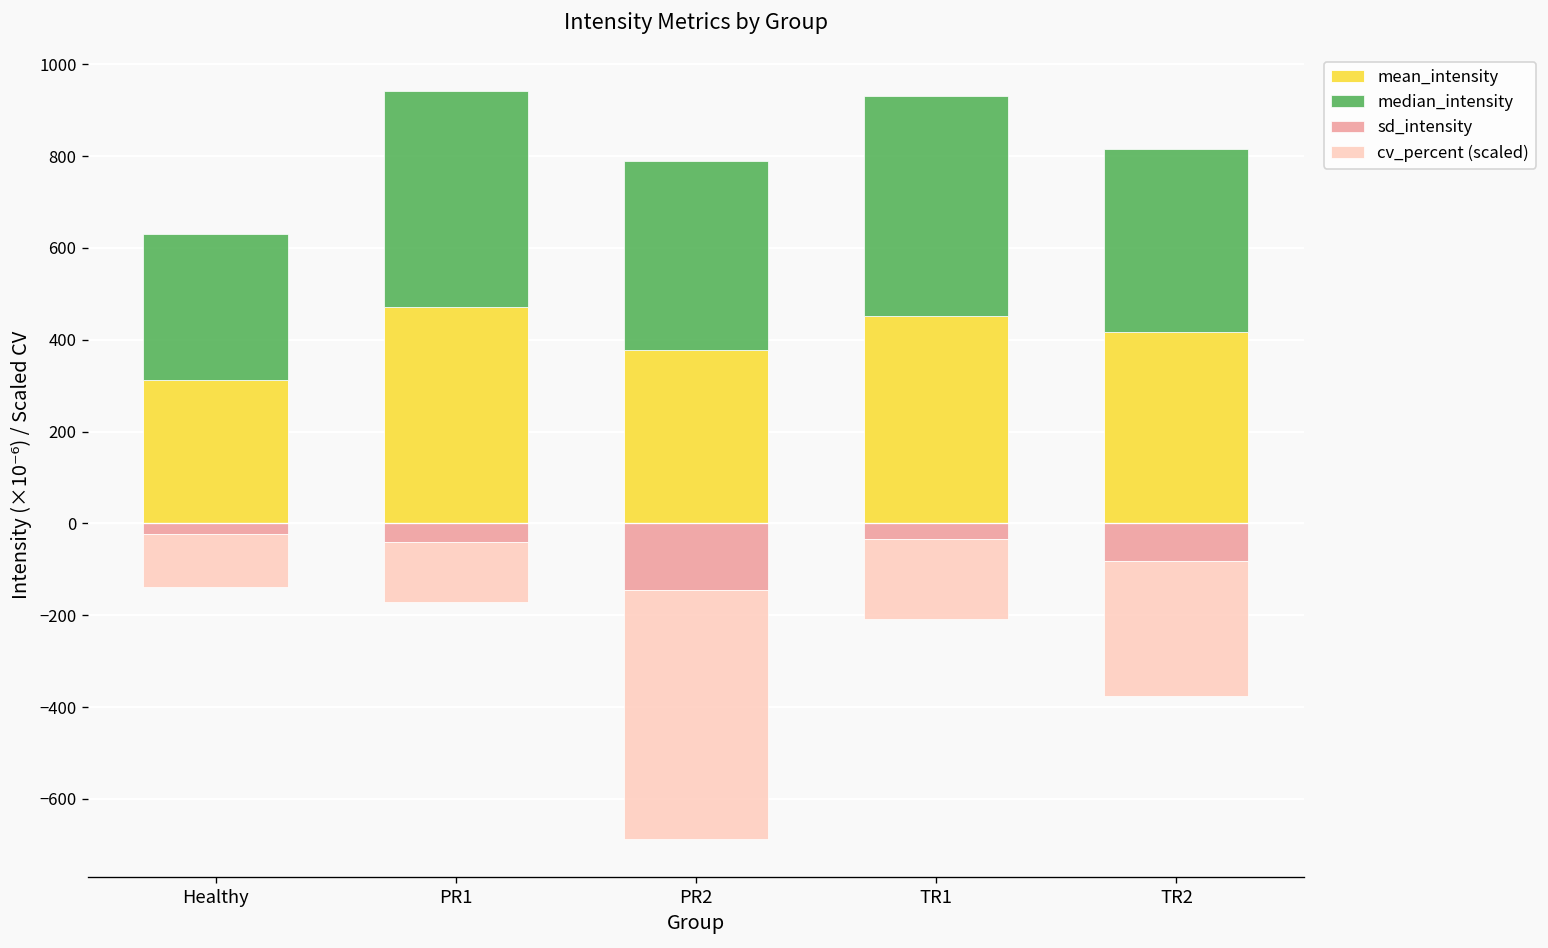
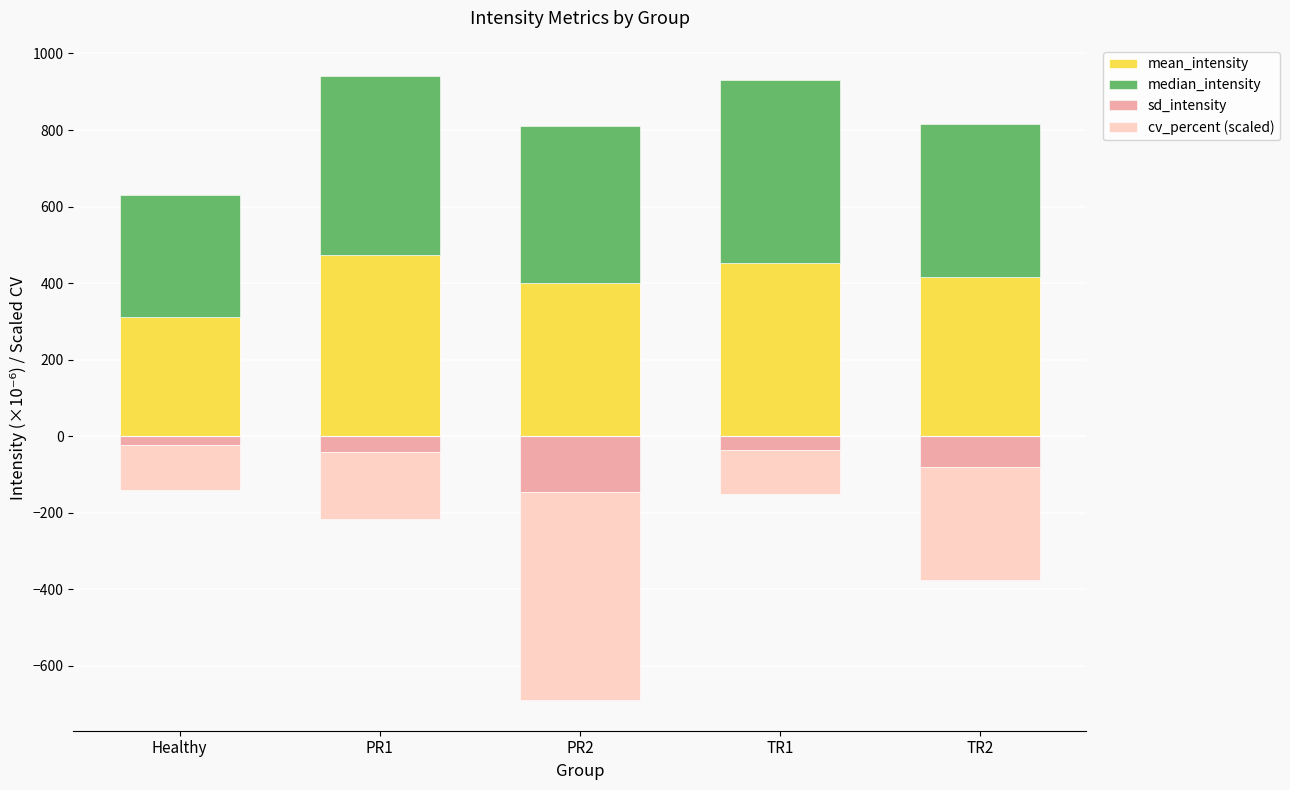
  {
    "mean_intensity": {
      "Healthy": 310,
      "PR1": 470,
-     "PR2": 380,
+     "PR2": 400,
      "TR1": 450,
      "TR2": 420
    },
    "median_intensity": {
      "Healthy": 320,
      "PR1": 470,
      "PR2": 410,
      "TR1": 480,
      "TR2": 400
    },
    "sd_intensity": {
      "Healthy": -20,
      "PR1": -40,
      "PR2": -140,
      "TR1": -40,
      "TR2": -80
    },
    "cv_percent (scaled)": {
      "Healthy": -120,
-     "PR1": -130,
+     "PR1": -180,
      "PR2": -540,
-     "TR1": -170,
+     "TR1": -120,
      "TR2": -290
    }
  }
